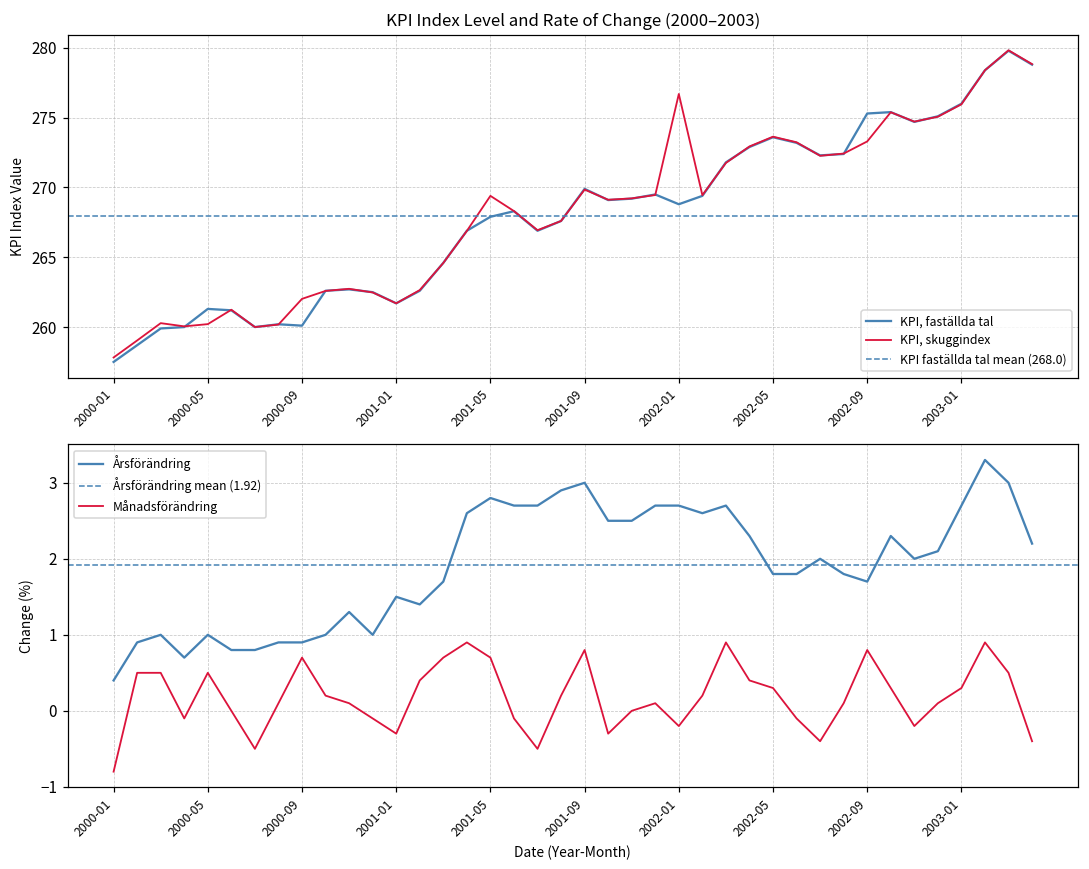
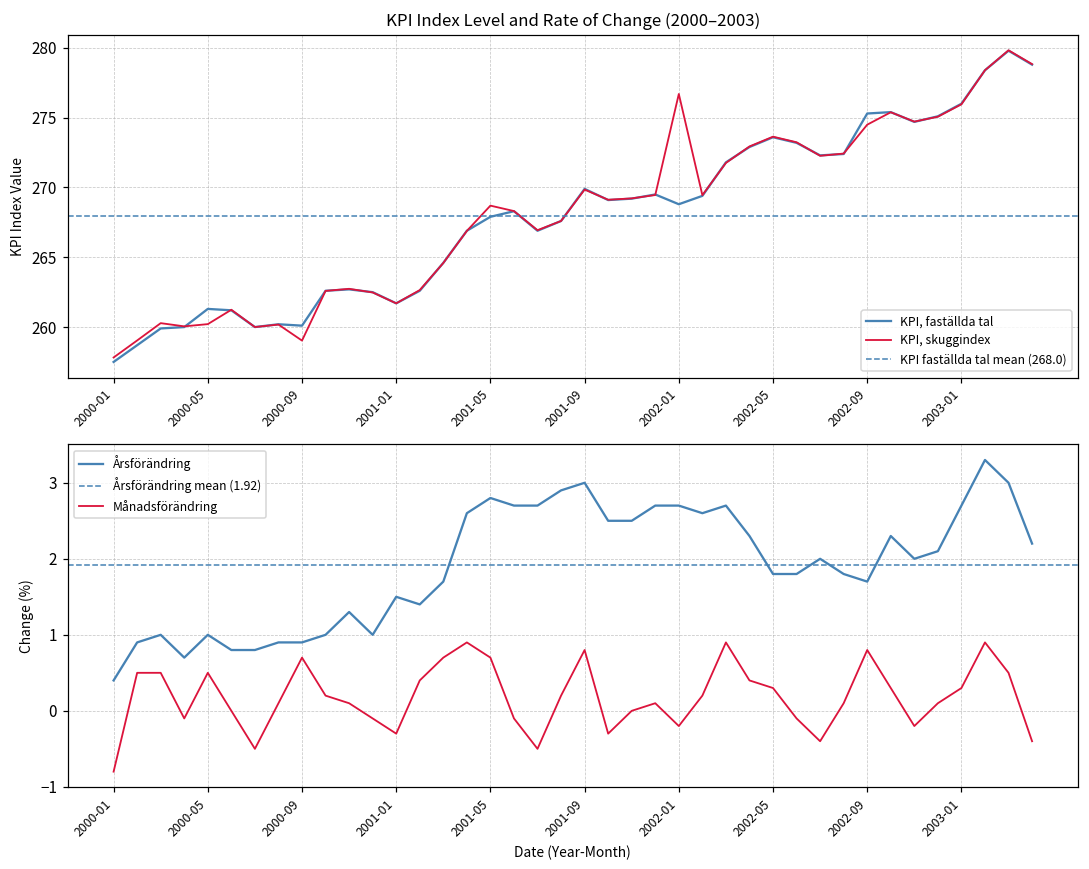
  {
    "KPI Index Level and Rate of Change (2000–2003)": {
      "KPI, faställda tal": {
        "2000-01": 257.5,
        "2000-05": 261.3,
        "2000-09": 260.1,
        "2001-05": 267.9,
        "2002-01": 268.8,
        "2002-09": 275.3
      },
      "KPI, skuggindex": {
        "2000-01": 257.8,
        "2000-05": 260.2,
-       "2000-09": 262.0,
-       "2001-05": 269.4,
+       "2000-09": 259.0,
+       "2001-05": 268.7,
        "2002-01": 276.7,
-       "2002-09": 273.3
+       "2002-09": 274.5
      }
    }
  }
